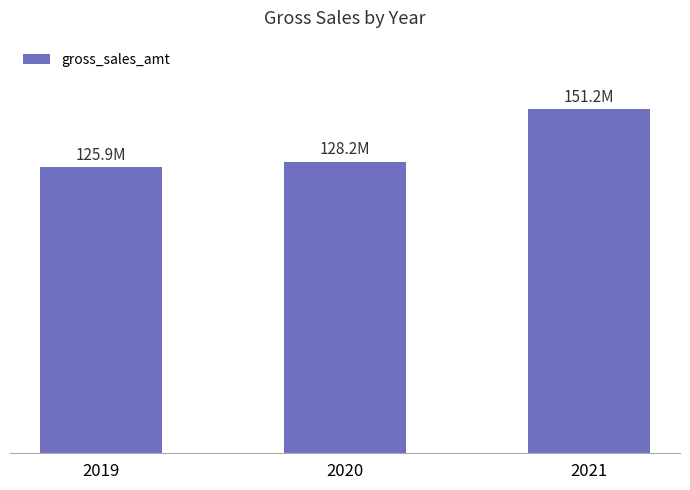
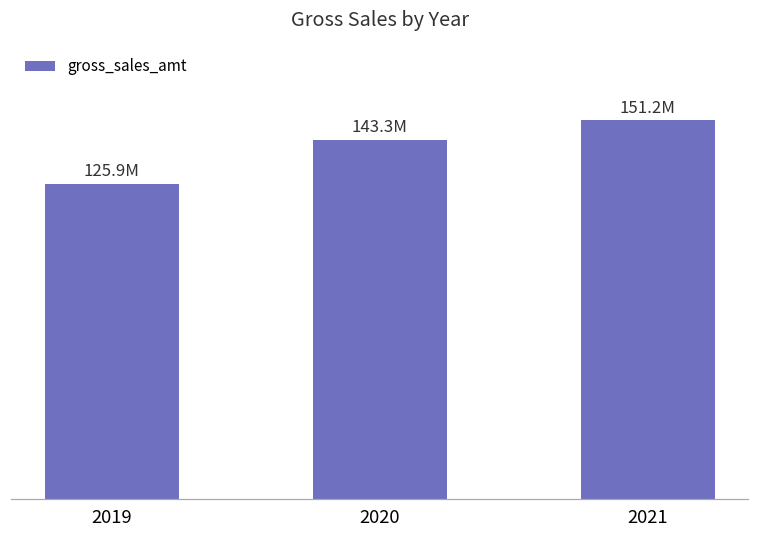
  {
    "2019": "125.9M",
-   "2020": "128.2M",
+   "2020": "143.3M",
    "2021": "151.2M"
  }
